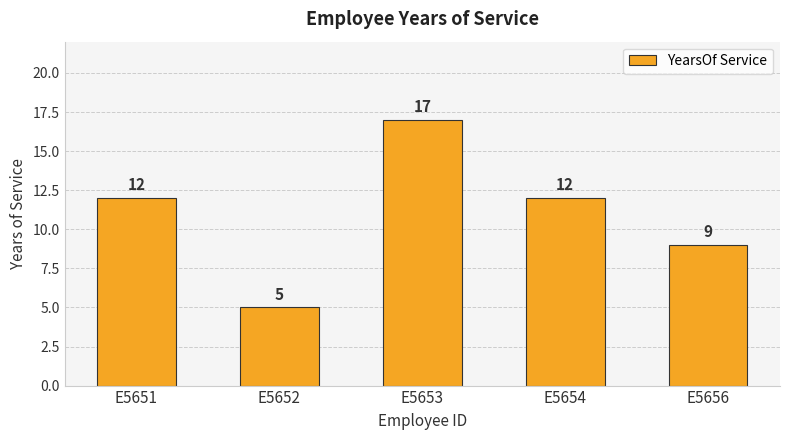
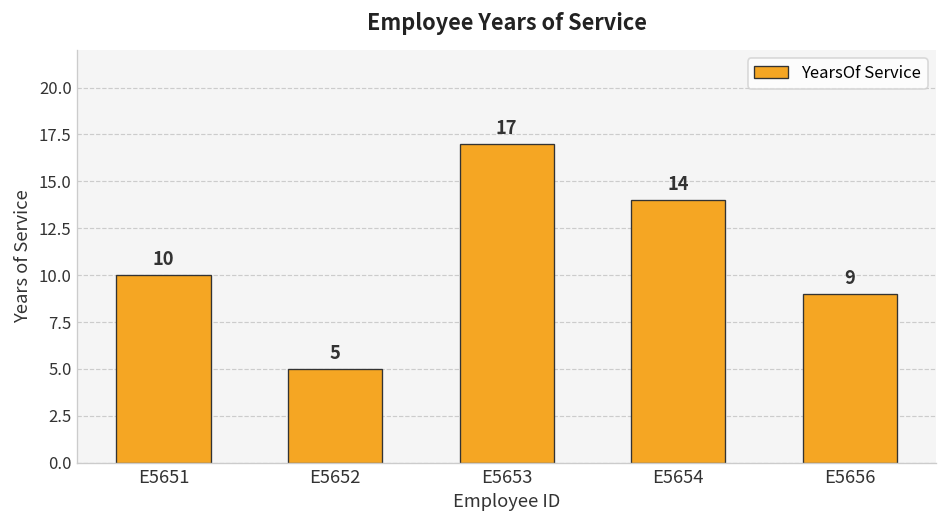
  {
-   "E5651": 12,
+   "E5651": 10,
    "E5652": 5,
    "E5653": 17,
-   "E5654": 12,
+   "E5654": 14,
    "E5656": 9
  }
